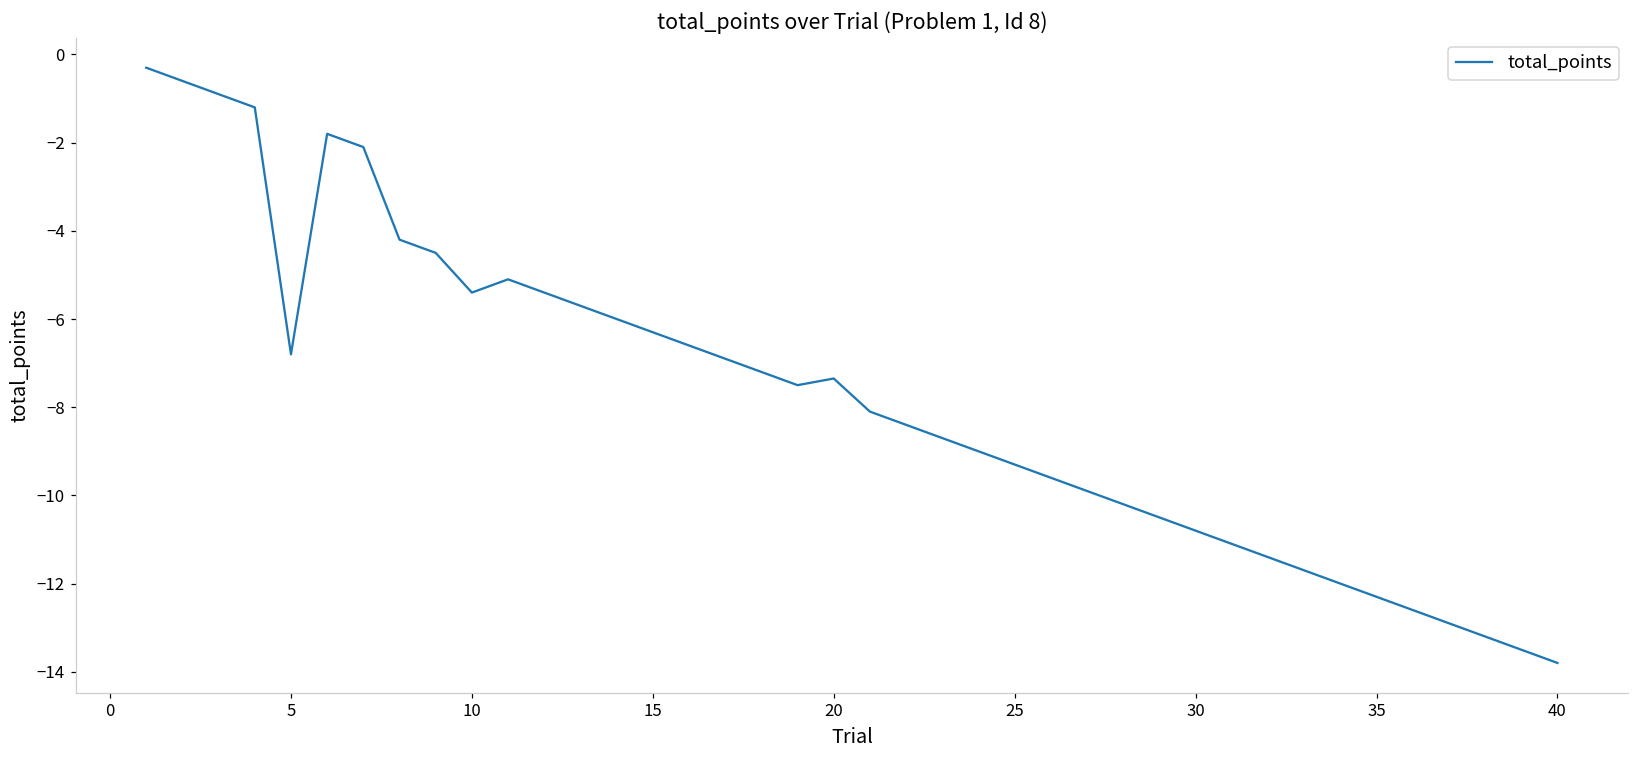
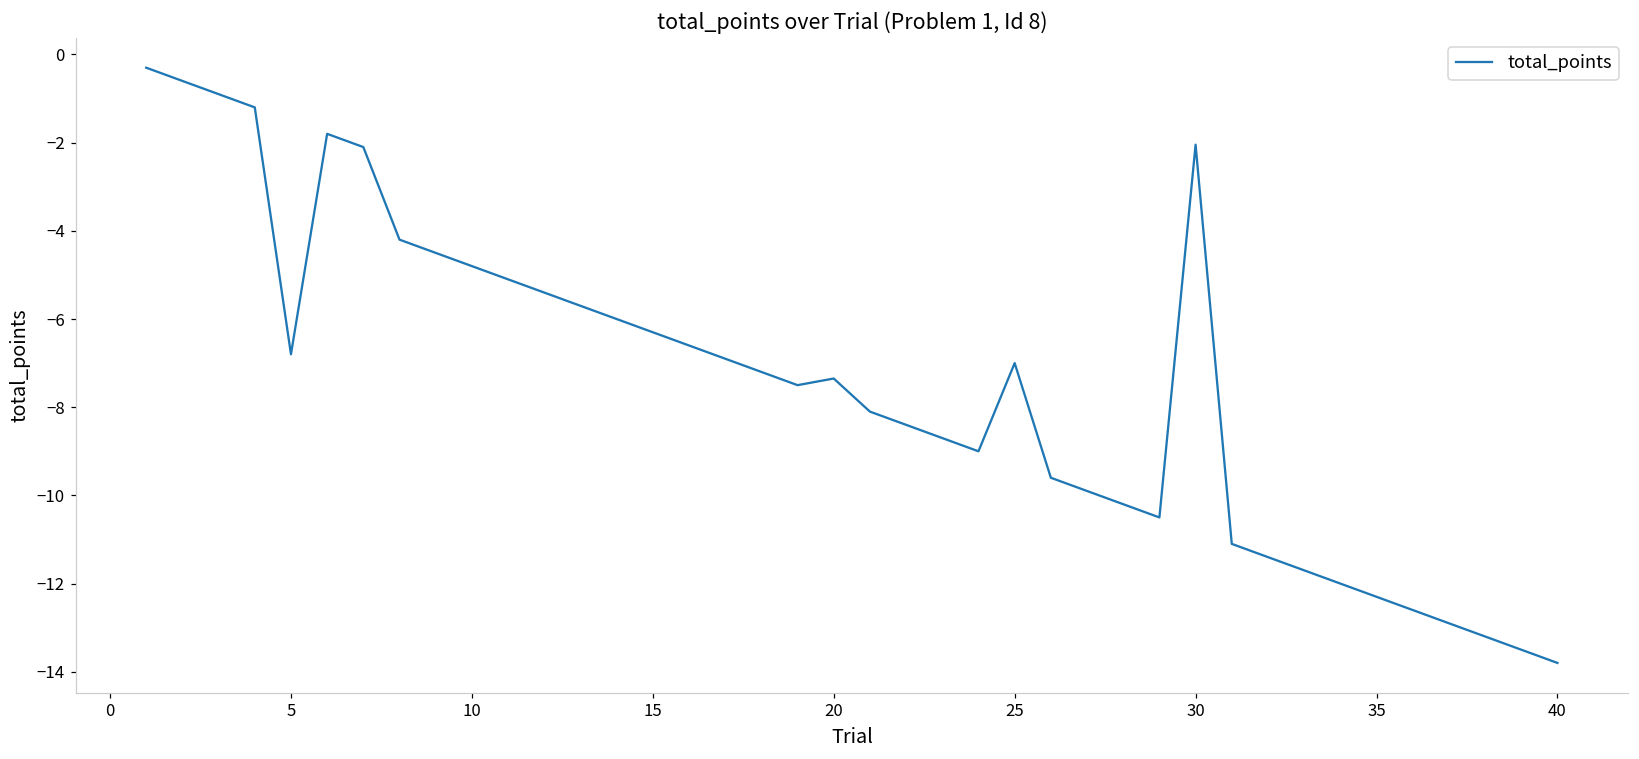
  {
    "5": -6.8,
-   "10": -5.4,
+   "10": -4.8,
    "15": -6.3,
    "20": -7.3,
-   "25": -9.3,
-   "30": -10.8,
+   "25": -7.0,
+   "30": -2.0,
    "35": -12.3,
    "40": -13.8
  }
